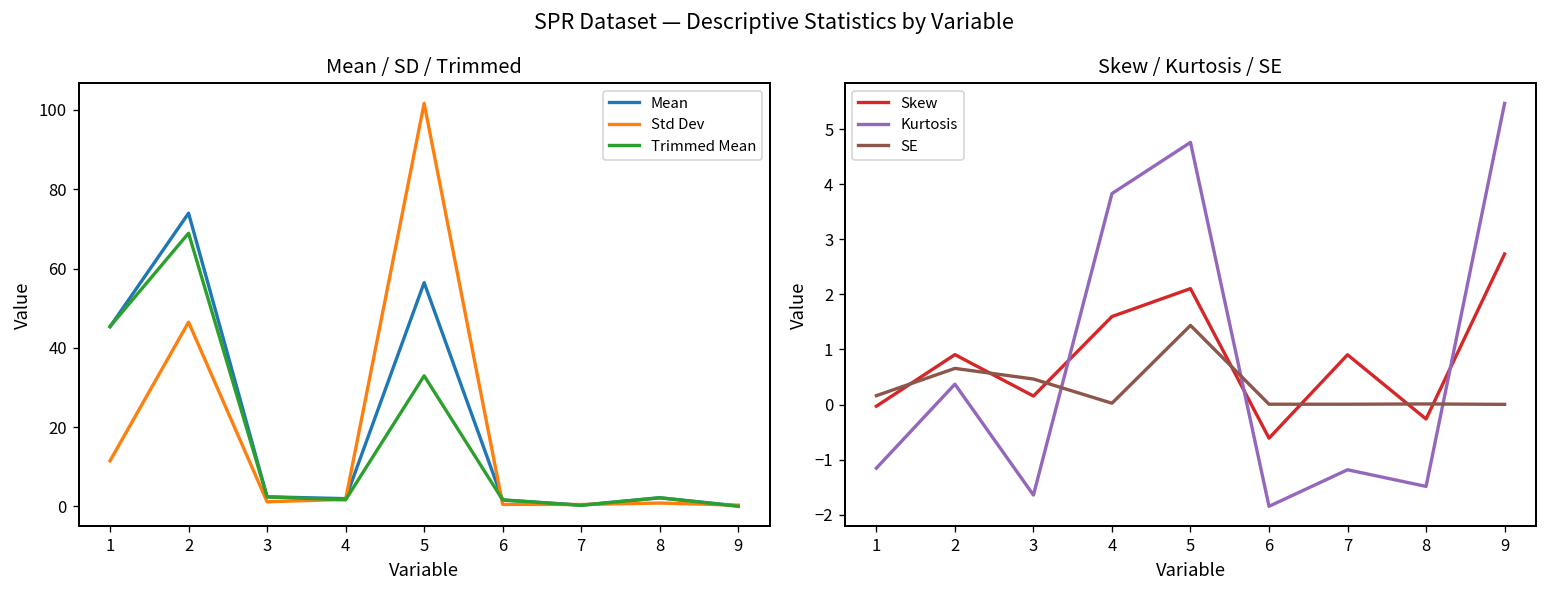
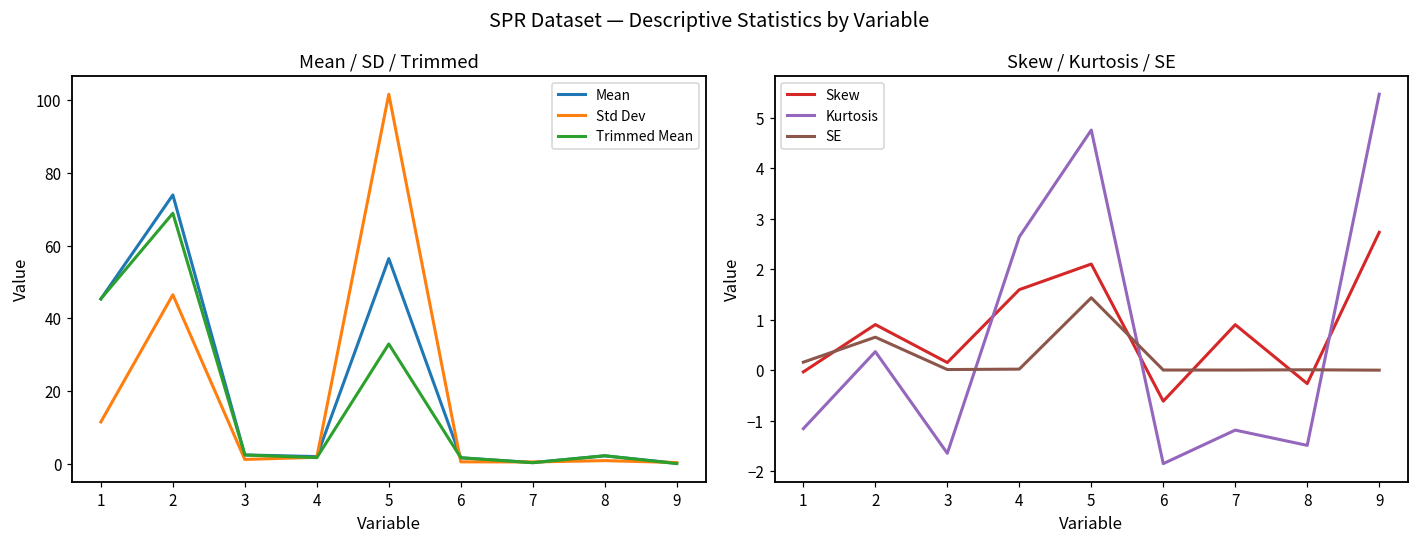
  {
    "Mean / SD / Trimmed": {
      "Mean": {
        "2": 74,
        "5": 56
      },
      "Std Dev": {
        "1": 11,
        "2": 46,
        "3": 1,
        "5": 102,
        "6": 0,
        "8": 1
      },
      "Trimmed Mean": {
        "2": 69,
        "5": 33
      }
    },
    "Skew / Kurtosis / SE": {
      "Skew": {
        "1": 0.0,
        "2": 0.9,
        "3": 0.2,
        "4": 1.6,
        "5": 2.1,
        "6": -0.6,
        "7": 0.9,
        "8": -0.3,
        "9": 2.7
      },
      "Kurtosis": {
        "1": -1.2,
        "2": 0.4,
        "3": -1.6,
-       "4": 3.8,
+       "4": 2.6,
        "5": 4.8,
        "6": -1.8,
        "7": -1.2,
        "8": -1.5,
        "9": 5.5
      },
      "SE": {
        "1": 0.2,
        "2": 0.7,
-       "3": 0.5,
+       "3": 0.0,
        "4": 0.0,
        "5": 1.4,
        "6": 0.0,
        "7": 0.0,
        "8": 0.0,
        "9": 0.0
      }
    }
  }
